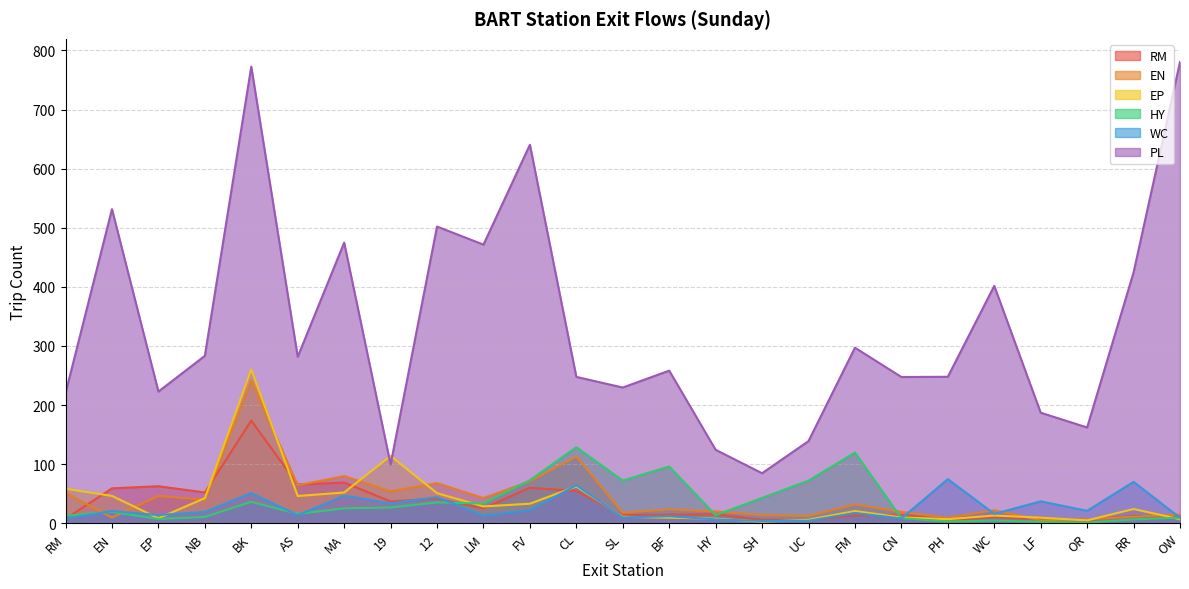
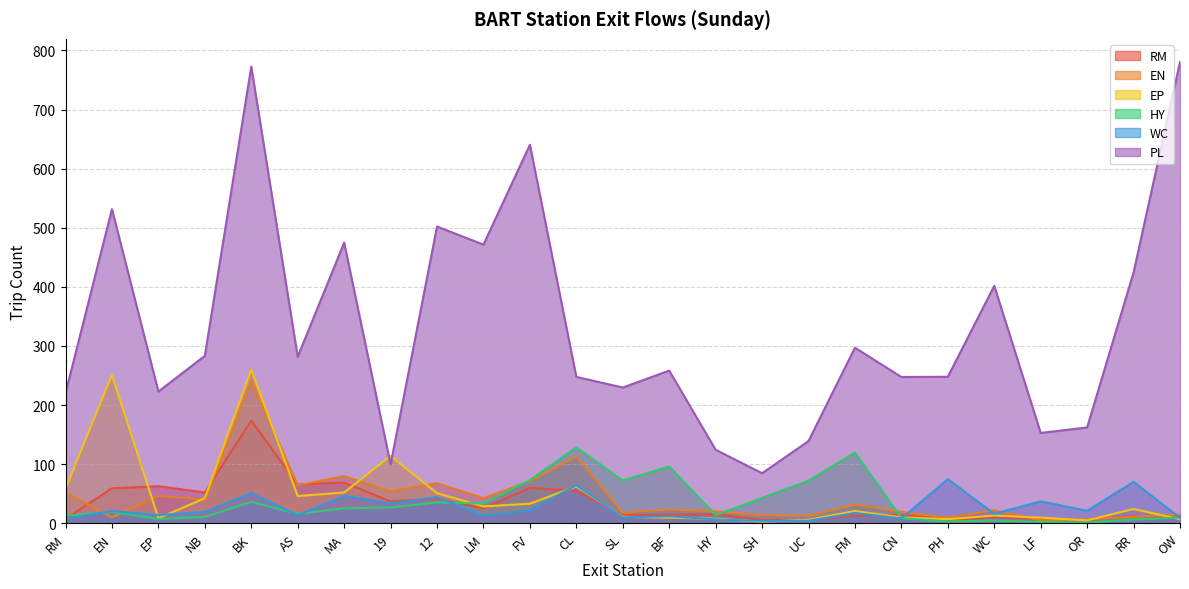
  {
    "EP": {
      "RM": 60,
-     "EN": 50,
+     "EN": 250,
      "BK": 260,
      "AS": 50,
      "MA": 50,
      "19": 110,
      "12": 50,
      "FV": 30,
      "RR": 20
    },
    "HY": {
      "RM": 10,
      "NB": 10,
      "BK": 40,
      "MA": 30,
      "19": 30,
      "12": 40,
      "LM": 30,
      "CL": 130,
      "SL": 70,
      "BF": 100,
      "SH": 40,
      "UC": 70,
      "FM": 120,
      "WC": 0,
      "RR": 10
    },
    "WC": {
      "EP": 10,
      "NB": 20,
      "BK": 50,
      "MA": 50,
      "LM": 10,
      "FV": 20,
      "PH": 70,
      "LF": 40,
      "OR": 20,
      "RR": 70
    },
    "PL": {
      "RM": 220,
      "EN": 530,
      "EP": 220,
      "NB": 280,
      "BK": 770,
      "AS": 280,
      "MA": 470,
      "19": 100,
      "12": 500,
      "LM": 470,
      "FV": 640,
      "CL": 250,
      "SL": 230,
      "BF": 260,
      "HY": 120,
      "SH": 80,
      "UC": 140,
      "FM": 300,
      "CN": 250,
      "PH": 250,
      "WC": 400,
-     "LF": 190,
+     "LF": 150,
      "OR": 160,
      "RR": 420,
      "OW": 780
    }
  }
